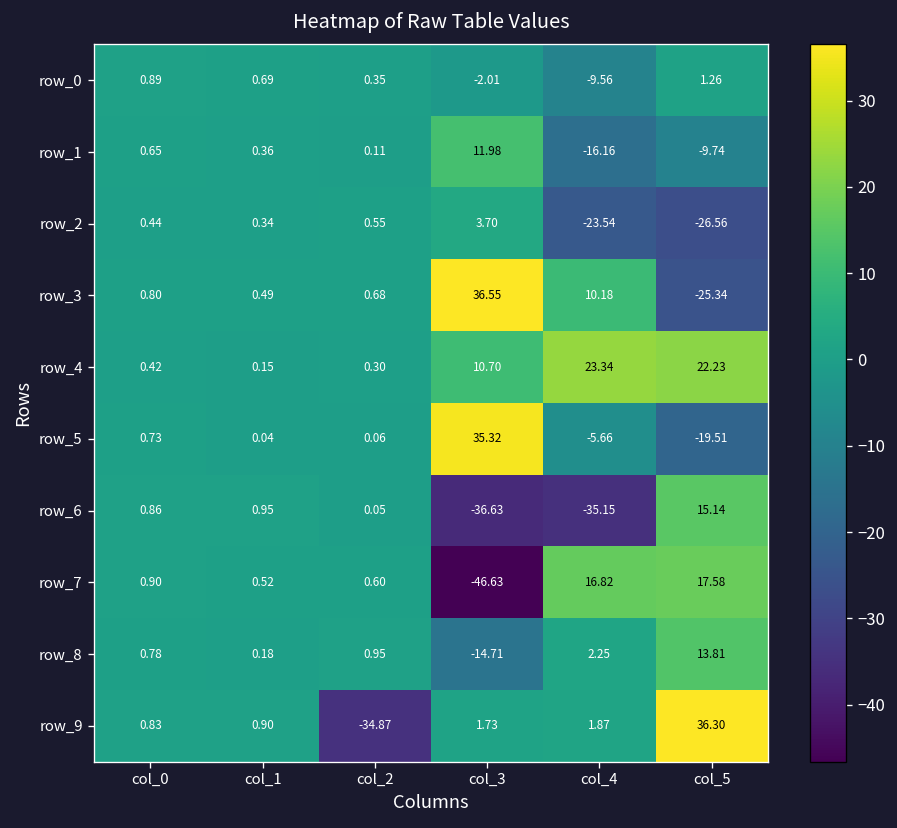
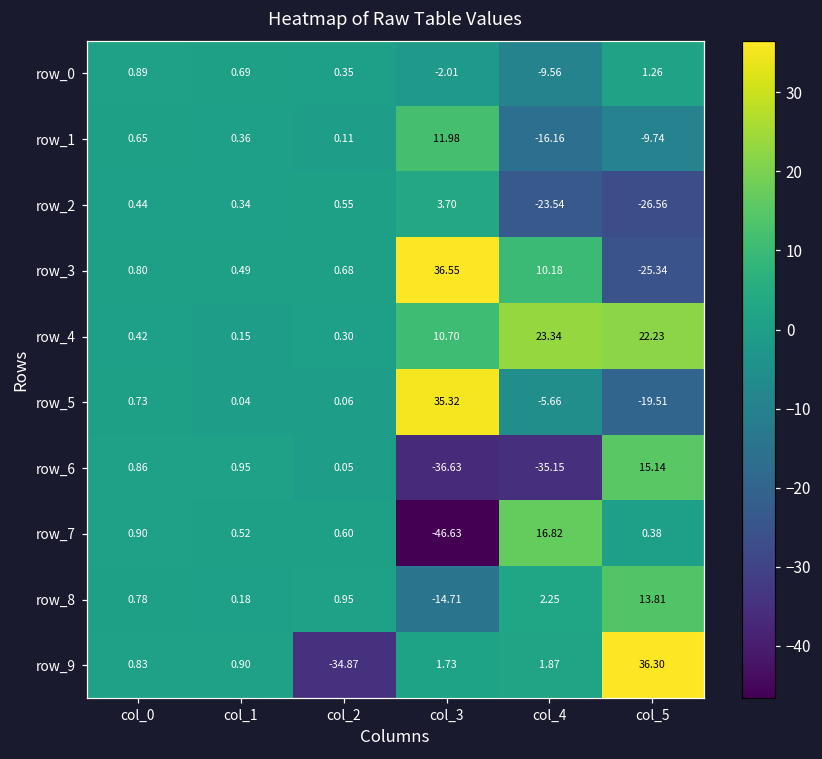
  {
    "row_0": {
      "col_0": 0.89,
      "col_1": 0.69,
      "col_2": 0.35,
      "col_3": -2.01,
      "col_4": -9.56,
      "col_5": 1.26
    },
    "row_1": {
      "col_0": 0.65,
      "col_1": 0.36,
      "col_2": 0.11,
      "col_3": 11.98,
      "col_4": -16.16,
      "col_5": -9.74
    },
    "row_2": {
      "col_0": 0.44,
      "col_1": 0.34,
      "col_2": 0.55,
      "col_3": 3.70,
      "col_4": -23.54,
      "col_5": -26.56
    },
    "row_3": {
      "col_0": 0.80,
      "col_1": 0.49,
      "col_2": 0.68,
      "col_3": 36.55,
      "col_4": 10.18,
      "col_5": -25.34
    },
    "row_4": {
      "col_0": 0.42,
      "col_1": 0.15,
      "col_2": 0.30,
      "col_3": 10.70,
      "col_4": 23.34,
      "col_5": 22.23
    },
    "row_5": {
      "col_0": 0.73,
      "col_1": 0.04,
      "col_2": 0.06,
      "col_3": 35.32,
      "col_4": -5.66,
      "col_5": -19.51
    },
    "row_6": {
      "col_0": 0.86,
      "col_1": 0.95,
      "col_2": 0.05,
      "col_3": -36.63,
      "col_4": -35.15,
      "col_5": 15.14
    },
    "row_7": {
      "col_0": 0.90,
      "col_1": 0.52,
      "col_2": 0.60,
      "col_3": -46.63,
      "col_4": 16.82,
-     "col_5": 17.58
+     "col_5": 0.38
    },
    "row_8": {
      "col_0": 0.78,
      "col_1": 0.18,
      "col_2": 0.95,
      "col_3": -14.71,
      "col_4": 2.25,
      "col_5": 13.81
    },
    "row_9": {
      "col_0": 0.83,
      "col_1": 0.90,
      "col_2": -34.87,
      "col_3": 1.73,
      "col_4": 1.87,
      "col_5": 36.30
    }
  }
